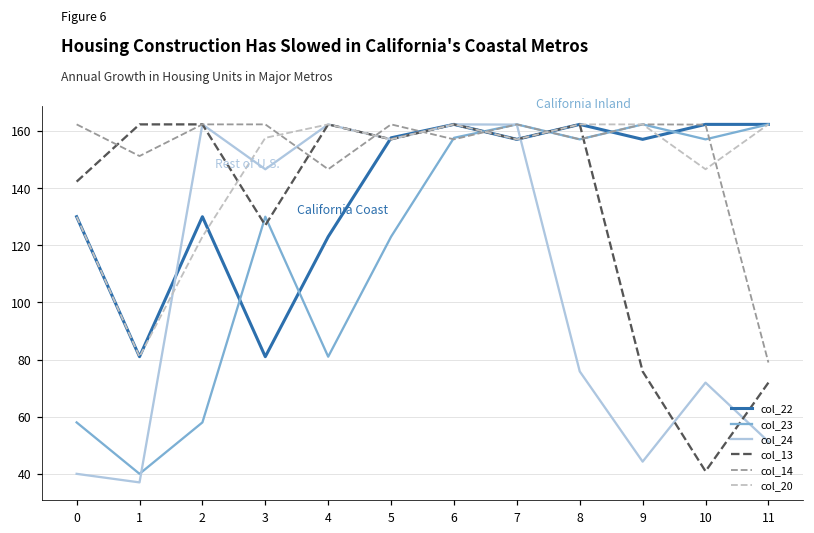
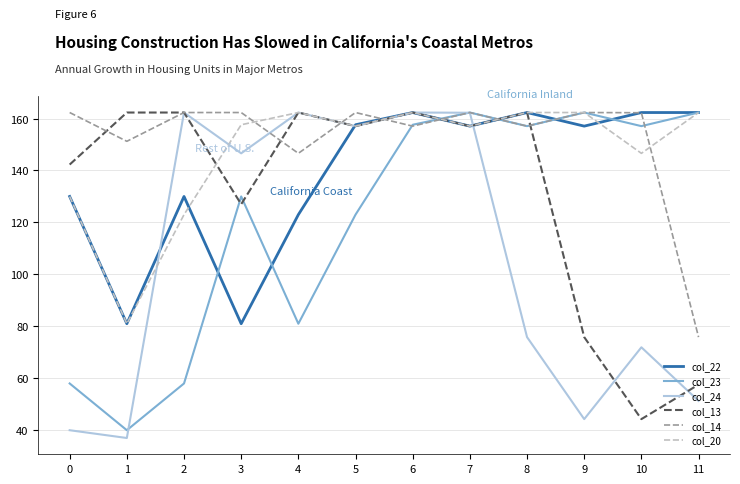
  {
    "col_13": {
      "0": 142,
      "1": 162,
      "3": 127,
      "9": 76,
-     "10": 41,
-     "11": 72
+     "10": 44,
+     "11": 58
    },
    "col_14": {
      "0": 162,
      "1": 151,
      "3": 162,
      "4": 147,
      "5": 162,
-     "11": 79
+     "11": 76
    }
  }
